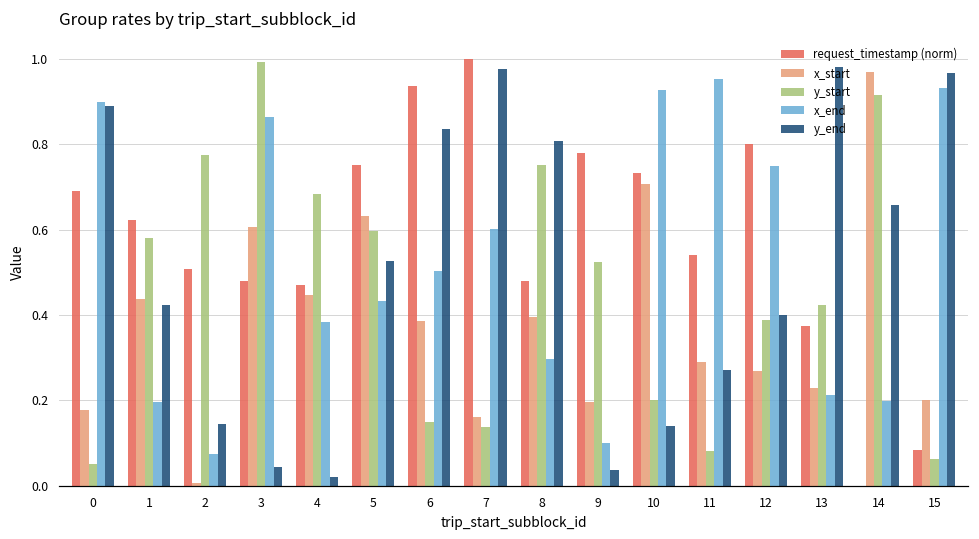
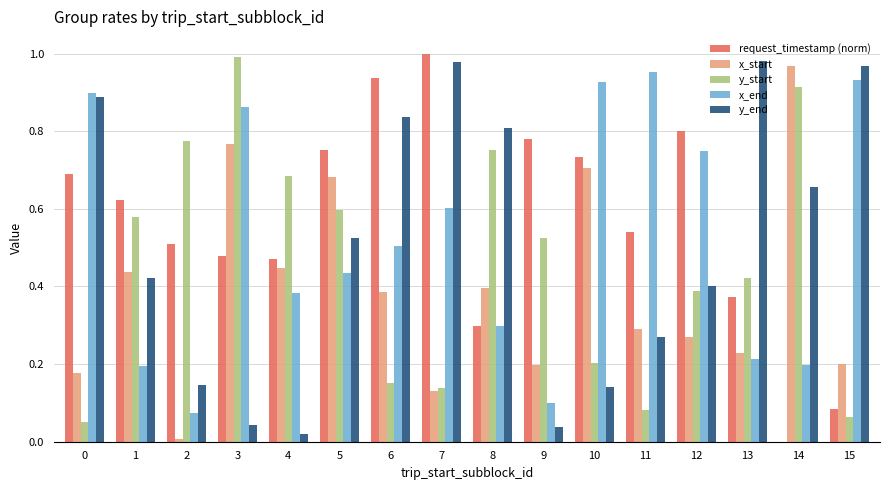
  {
    "request_timestamp (norm)": {
      "0": 0.69,
      "1": 0.62,
      "2": 0.51,
      "3": 0.48,
      "4": 0.47,
      "5": 0.75,
      "6": 0.94,
      "7": 1.00,
-     "8": 0.48,
+     "8": 0.30,
      "9": 0.78,
      "10": 0.73,
      "11": 0.54,
      "12": 0.80,
      "13": 0.37,
      "14": 0.00,
      "15": 0.09
    },
    "x_start": {
      "0": 0.18,
      "1": 0.44,
-     "3": 0.61,
+     "3": 0.77,
      "4": 0.45,
-     "5": 0.63,
+     "5": 0.68,
      "6": 0.39,
-     "7": 0.16,
+     "7": 0.13,
      "8": 0.40,
      "9": 0.20,
      "10": 0.71,
      "11": 0.29,
      "12": 0.27,
      "13": 0.23,
      "14": 0.97,
      "15": 0.20
    },
    "y_start": {
      "0": 0.05,
      "1": 0.58,
      "2": 0.77,
      "3": 0.99,
      "4": 0.68,
      "5": 0.60,
      "6": 0.15,
      "7": 0.14,
      "8": 0.75,
      "9": 0.53,
      "10": 0.20,
      "11": 0.08,
      "12": 0.39,
      "13": 0.42,
      "14": 0.92,
      "15": 0.06
    },
    "x_end": {
      "0": 0.90,
      "1": 0.20,
      "2": 0.08,
      "3": 0.86,
      "4": 0.38,
      "5": 0.43,
      "6": 0.50,
      "7": 0.60,
      "8": 0.30,
      "9": 0.10,
      "10": 0.93,
      "11": 0.95,
      "12": 0.75,
      "13": 0.21,
      "14": 0.20,
      "15": 0.93
    },
    "y_end": {
      "0": 0.89,
      "1": 0.42,
      "2": 0.15,
      "3": 0.04,
      "4": 0.02,
      "5": 0.53,
      "6": 0.84,
      "7": 0.98,
      "8": 0.81,
      "9": 0.04,
      "10": 0.14,
      "11": 0.27,
      "12": 0.40,
      "13": 0.98,
      "14": 0.66,
      "15": 0.97
    }
  }
